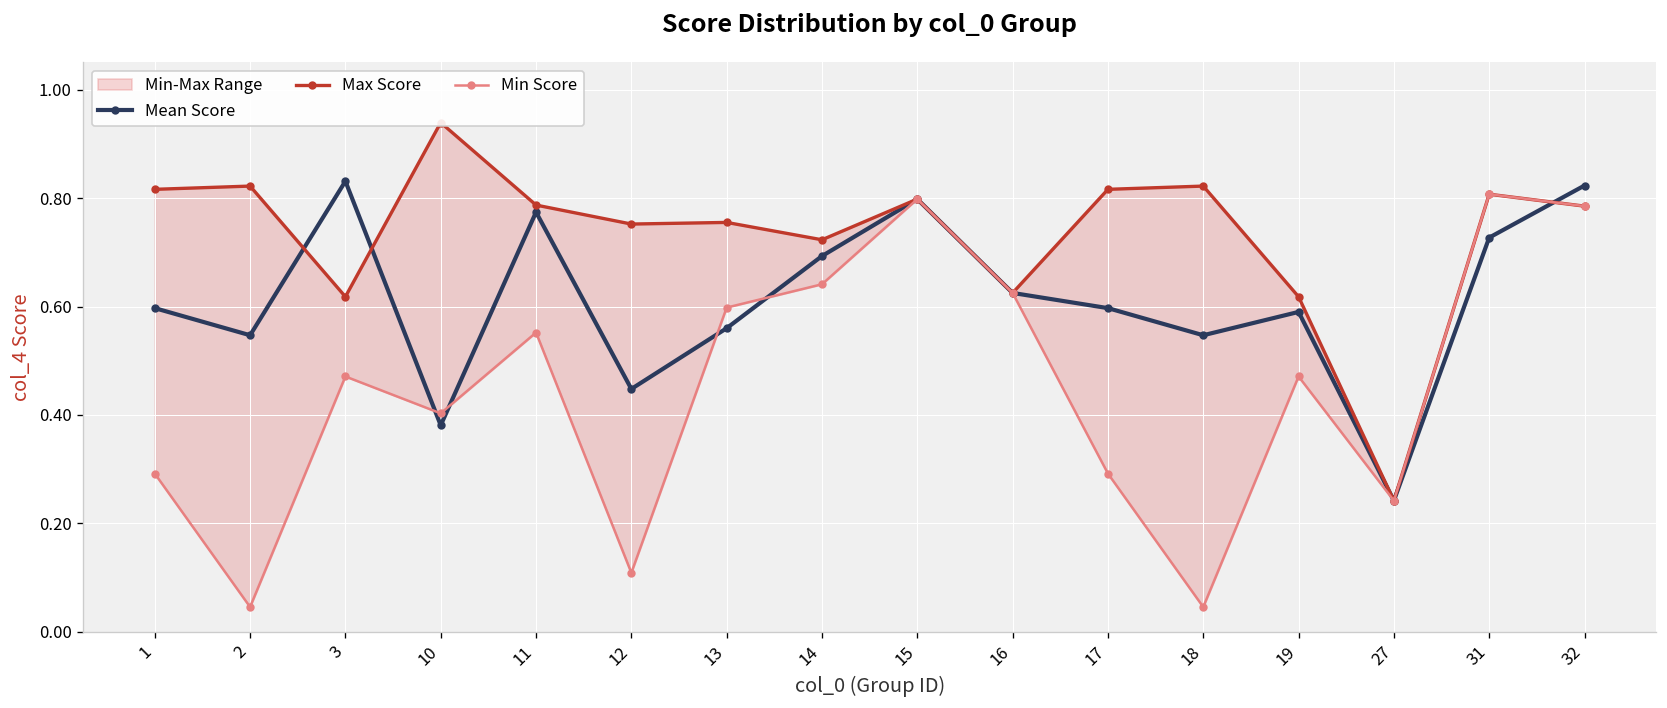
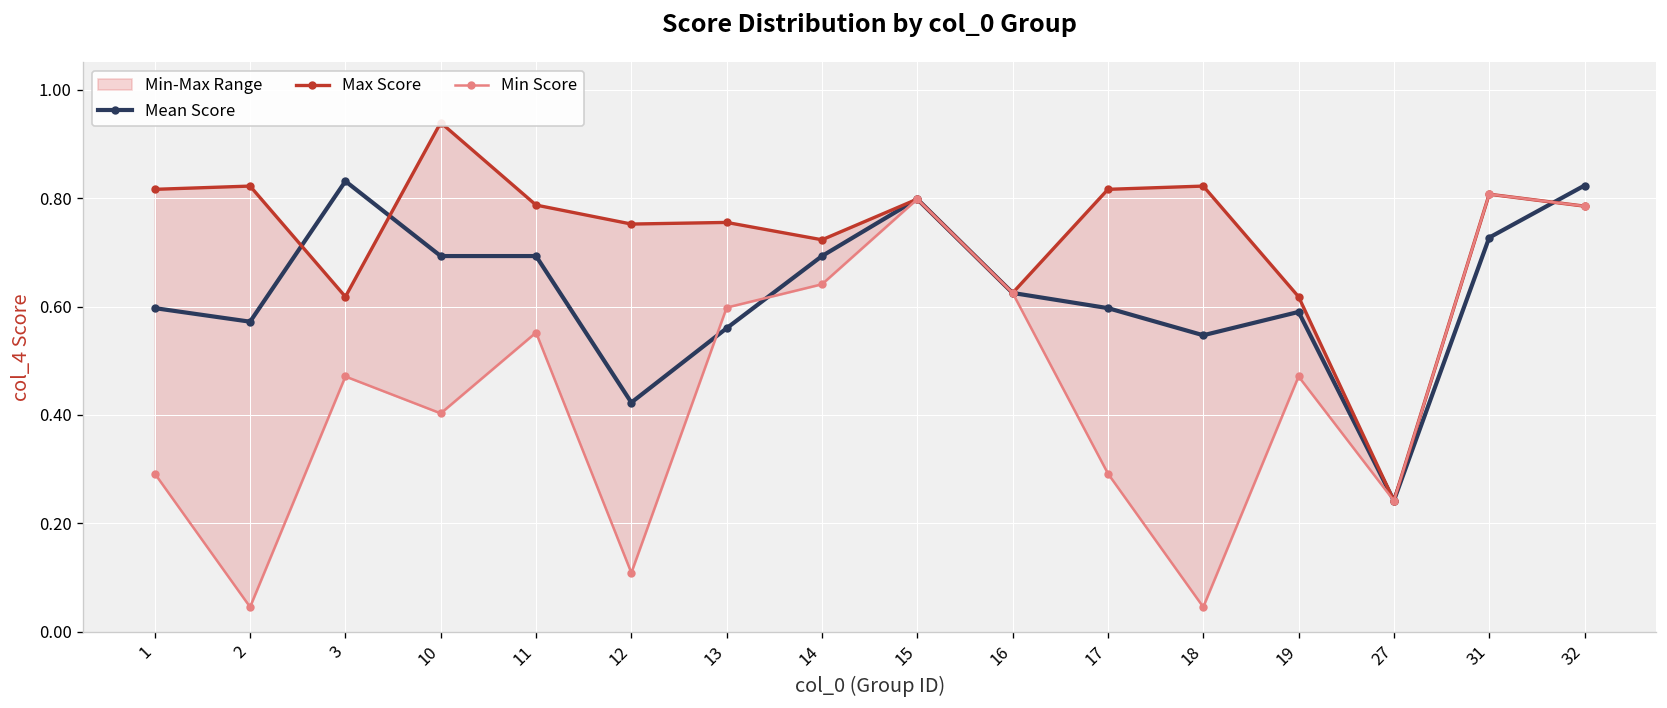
  {
    "Mean Score": {
      "1": 0.60,
-     "2": 0.55,
+     "2": 0.57,
      "3": 0.83,
-     "10": 0.38,
-     "11": 0.77,
-     "12": 0.45,
+     "10": 0.69,
+     "11": 0.69,
+     "12": 0.42,
      "13": 0.56,
      "14": 0.69,
      "17": 0.60,
      "18": 0.55,
      "19": 0.59,
      "31": 0.73,
      "32": 0.82
    }
  }
